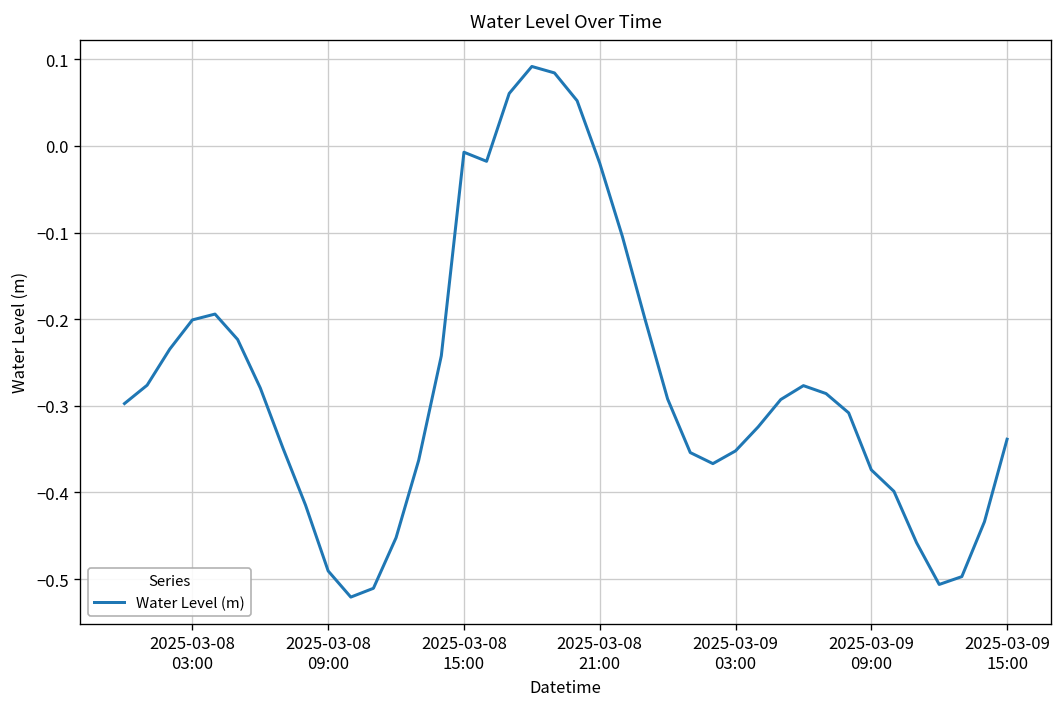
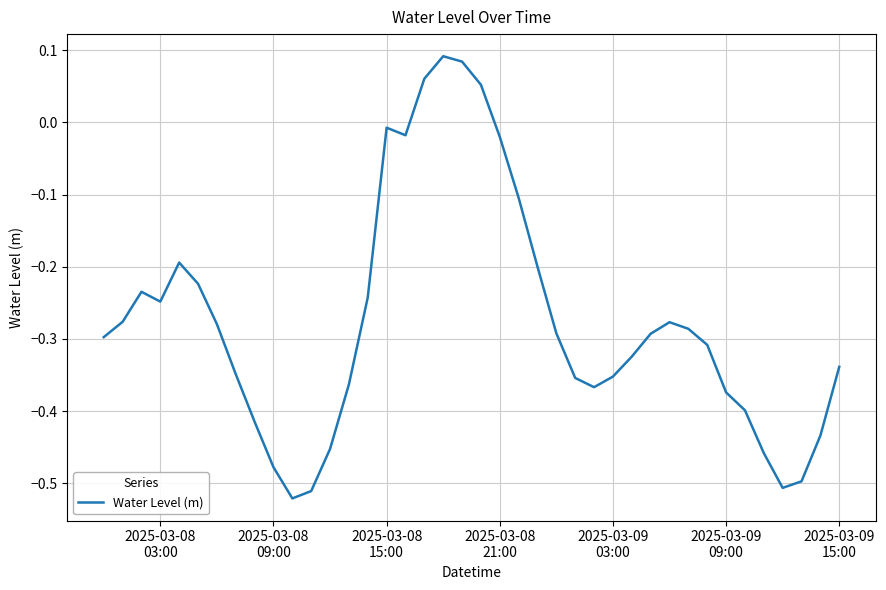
  {
-   "2025-03-08 03:00": -0.20,
-   "2025-03-08 09:00": -0.49,
+   "2025-03-08 03:00": -0.25,
+   "2025-03-08 09:00": -0.48,
    "2025-03-08 15:00": -0.01,
    "2025-03-08 21:00": -0.02,
    "2025-03-09 03:00": -0.35,
    "2025-03-09 09:00": -0.37,
    "2025-03-09 15:00": -0.34
  }
